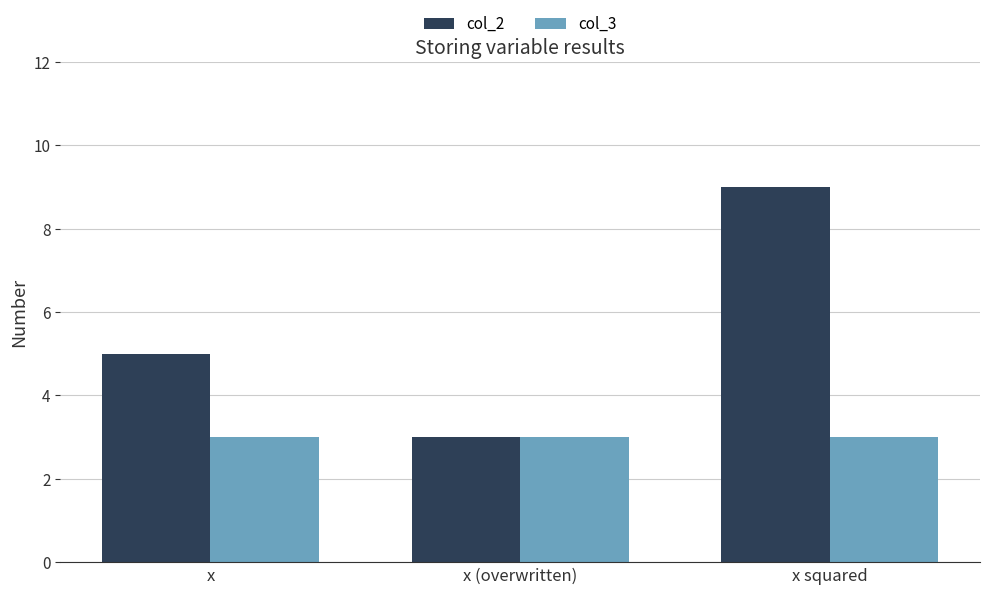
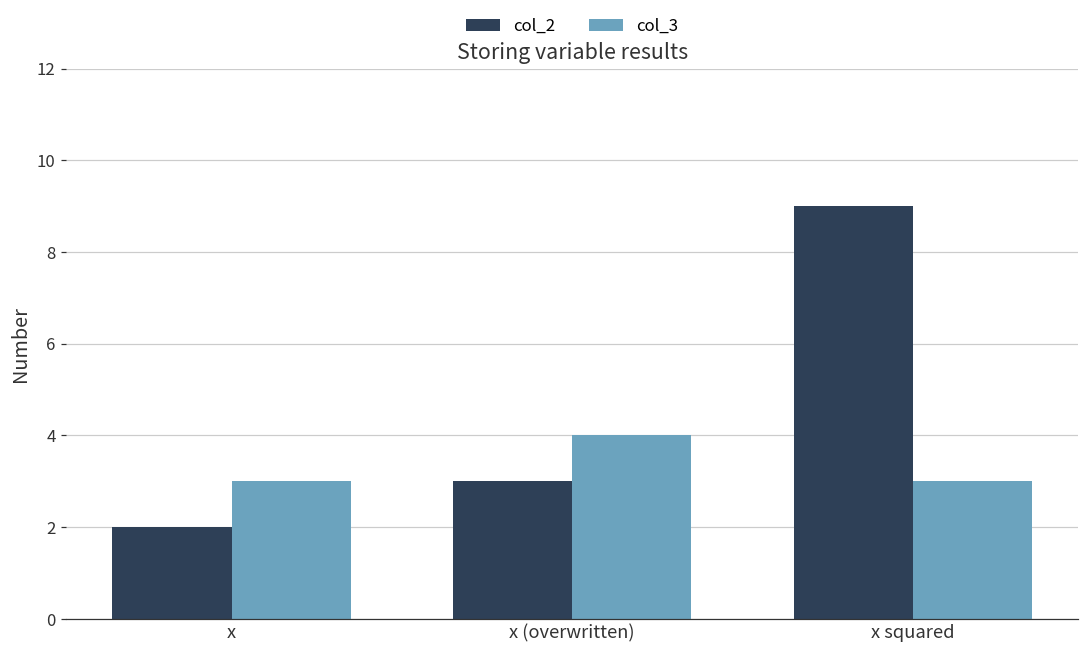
  {
    "col_2": {
-     "x": 5,
+     "x": 2,
      "x (overwritten)": 3,
      "x squared": 9
    },
    "col_3": {
      "x": 3,
-     "x (overwritten)": 3,
+     "x (overwritten)": 4,
      "x squared": 3
    }
  }
